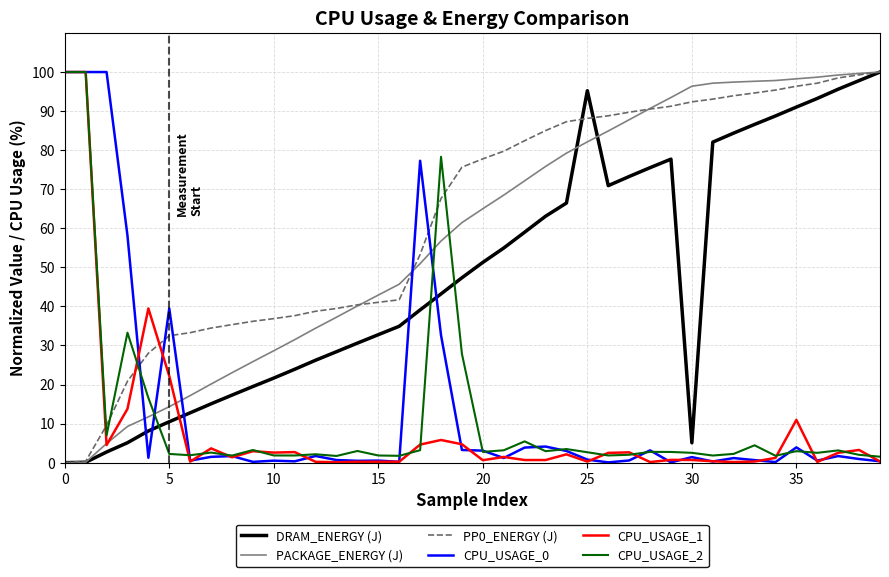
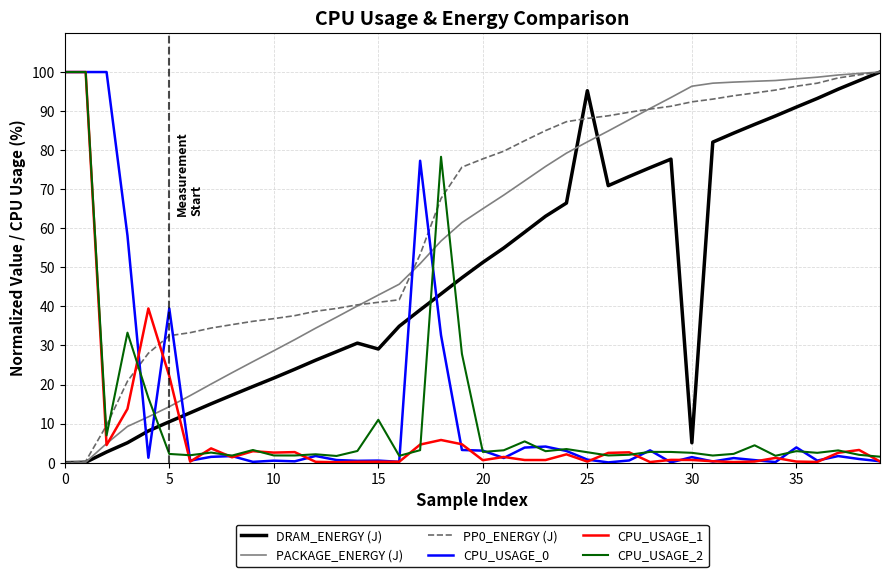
  {
    "DRAM_ENERGY (J)": {
      "5": 10,
      "10": 22,
-     "15": 33,
+     "15": 29,
      "20": 51,
      "25": 95,
      "30": 5,
      "35": 91
    },
    "CPU_USAGE_0": {
      "5": 39,
      "10": 1,
      "30": 1,
      "35": 4
    },
    "CPU_USAGE_1": {
      "5": 22,
      "10": 3,
      "20": 1,
      "30": 1,
-     "35": 11
+     "35": 0
    },
    "CPU_USAGE_2": {
      "5": 2,
      "10": 2,
-     "15": 2,
+     "15": 11,
      "25": 3,
      "30": 3,
      "35": 3
    }
  }
